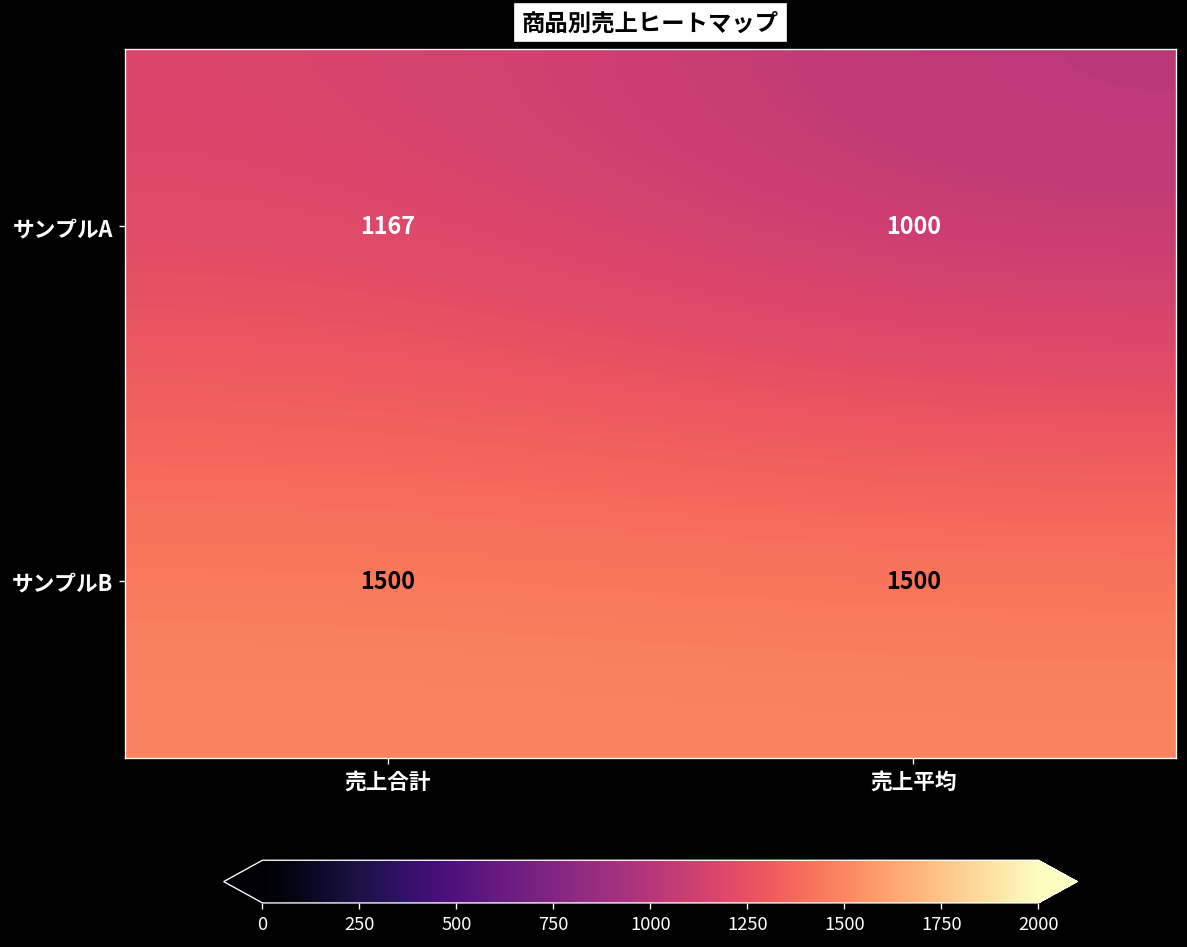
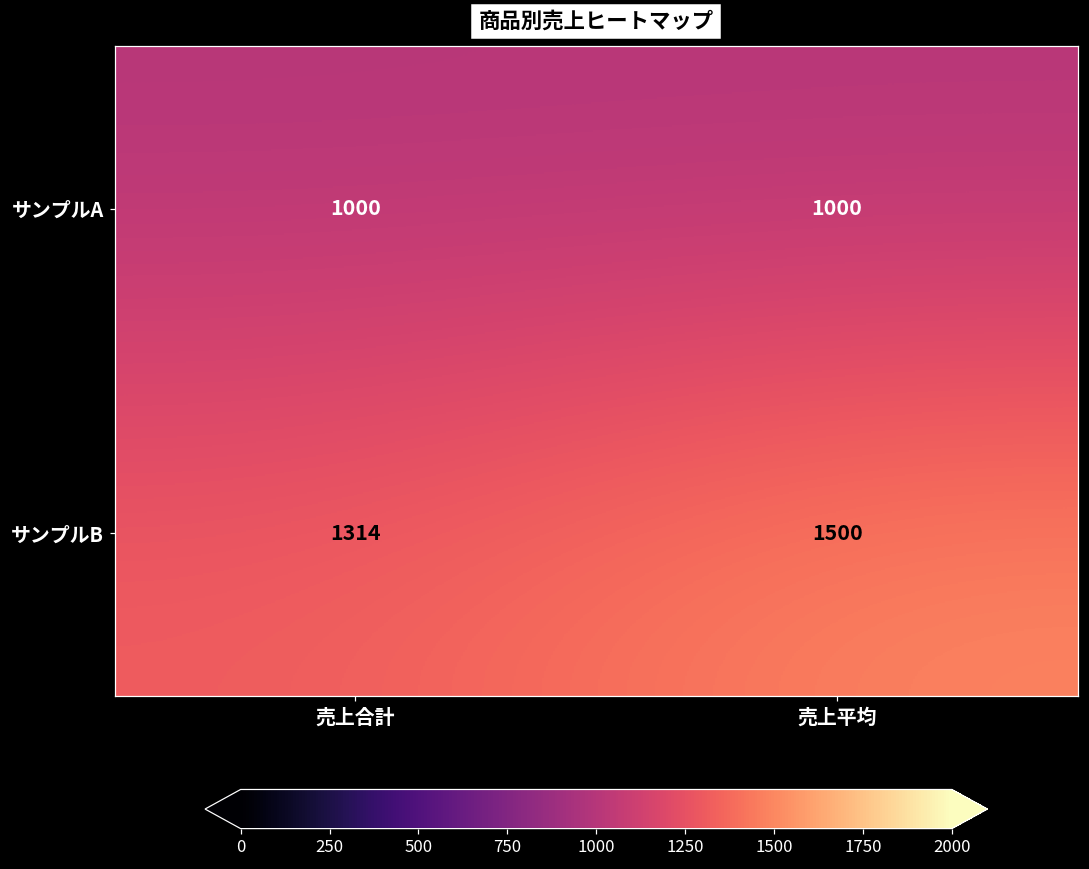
  {
    "サンプルA": {
-     "売上合計": 1167,
+     "売上合計": 1000,
      "売上平均": 1000
    },
    "サンプルB": {
-     "売上合計": 1500,
+     "売上合計": 1314,
      "売上平均": 1500
    }
  }
